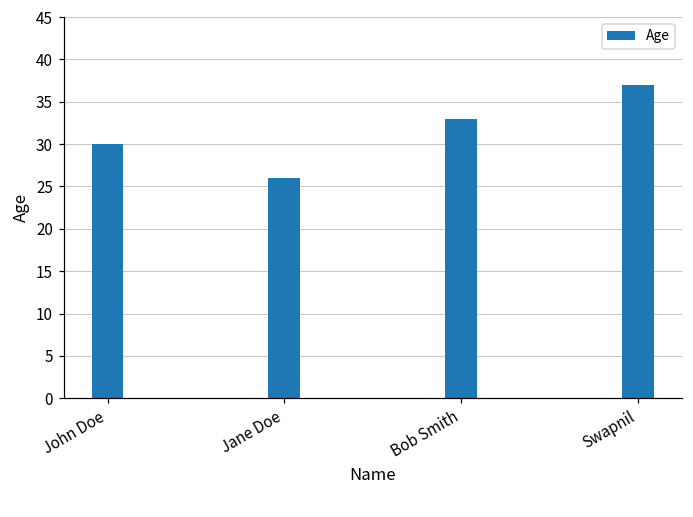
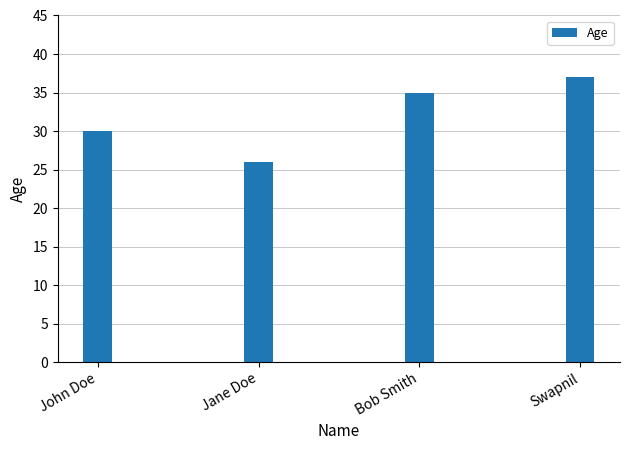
  {
    "John Doe": 30,
    "Jane Doe": 26,
-   "Bob Smith": 33,
+   "Bob Smith": 35,
    "Swapnil": 37
  }
